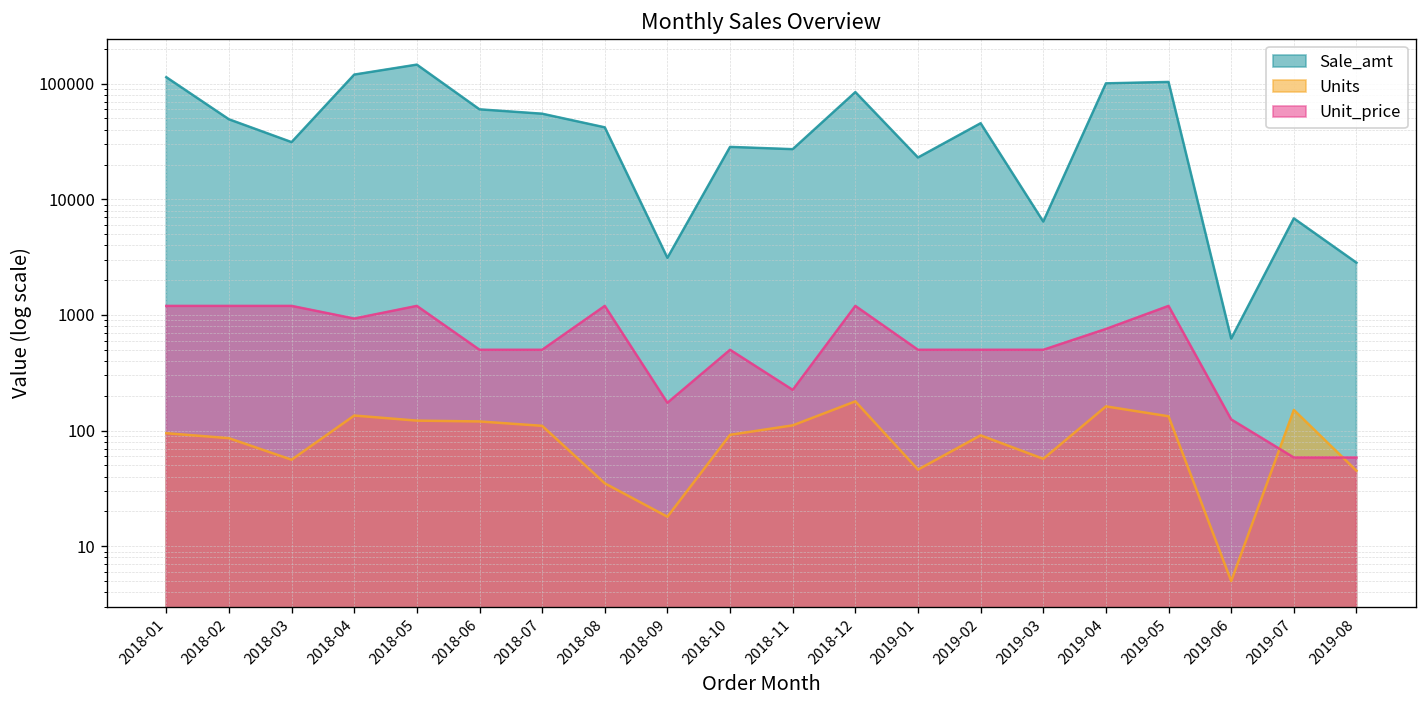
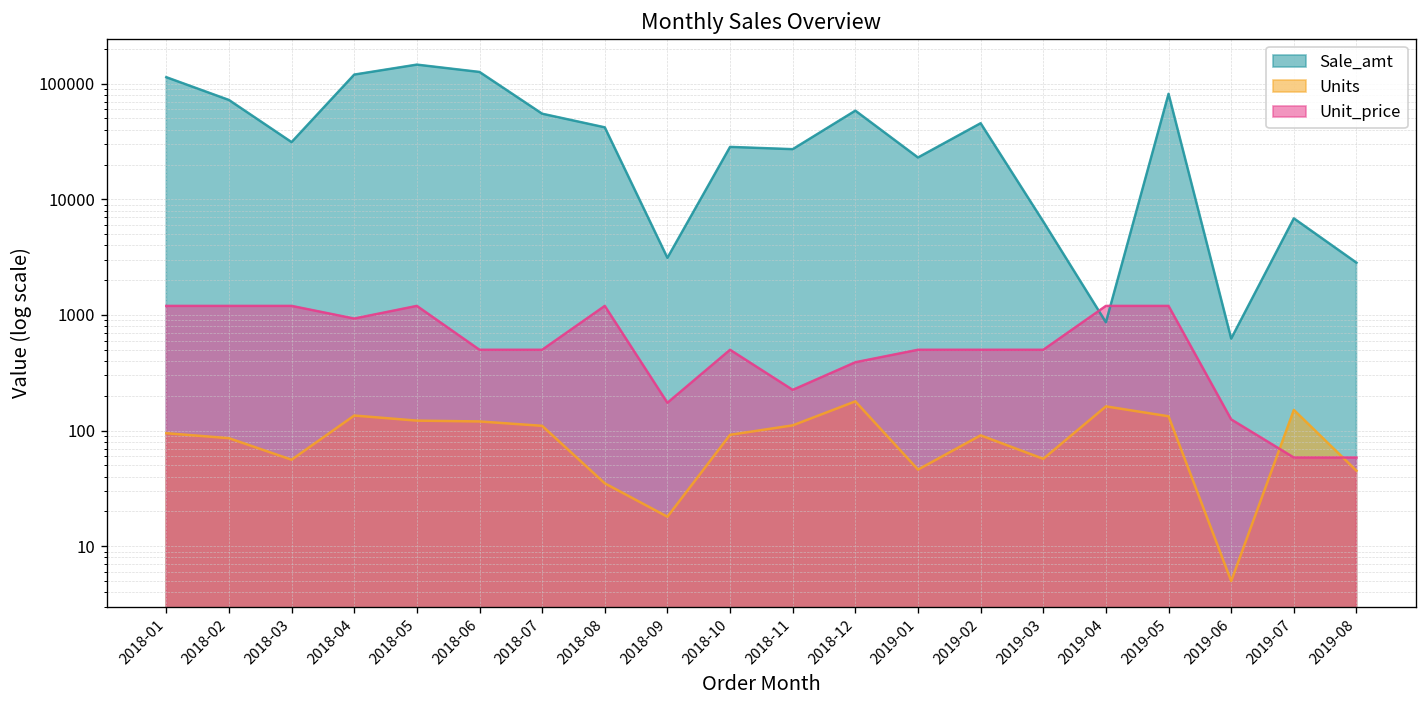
  {
    "Sale_amt": {
      "2018-01": 110000,
-     "2018-02": 50000,
+     "2018-02": 70000,
      "2018-03": 31000,
      "2018-04": 120000,
      "2018-05": 150000,
-     "2018-06": 60000,
+     "2018-06": 130000,
      "2018-07": 60000,
      "2018-08": 40000,
      "2018-09": 3100,
      "2018-10": 28000,
      "2018-11": 27000,
-     "2018-12": 80000,
+     "2018-12": 60000,
      "2019-01": 23000,
      "2019-02": 50000,
      "2019-03": 6000,
-     "2019-04": 100000,
-     "2019-05": 100000,
+     "2019-04": 900,
+     "2019-05": 80000,
      "2019-06": 600,
      "2019-07": 7000,
      "2019-08": 2800
    },
    "Units": {
      "2018-01": 100,
      "2018-02": 90,
      "2018-03": 60,
      "2018-04": 140,
      "2018-05": 120,
      "2018-06": 120,
      "2018-07": 110,
      "2018-08": 35,
      "2018-09": 18,
      "2018-10": 90,
      "2018-11": 110,
      "2018-12": 180,
      "2019-01": 50,
      "2019-02": 90,
      "2019-03": 60,
      "2019-04": 160,
      "2019-05": 130,
      "2019-06": 5,
      "2019-07": 150,
      "2019-08": 50
    },
    "Unit_price": {
      "2018-01": 1200,
      "2018-02": 1200,
      "2018-03": 1200,
      "2018-04": 900,
      "2018-05": 1200,
      "2018-06": 500,
      "2018-07": 500,
      "2018-08": 1200,
      "2018-09": 170,
      "2018-10": 500,
      "2018-11": 230,
-     "2018-12": 1200,
+     "2018-12": 390,
      "2019-01": 500,
      "2019-02": 500,
      "2019-03": 500,
-     "2019-04": 800,
+     "2019-04": 1200,
      "2019-05": 1200,
      "2019-06": 130,
      "2019-07": 60,
      "2019-08": 60
    }
  }
